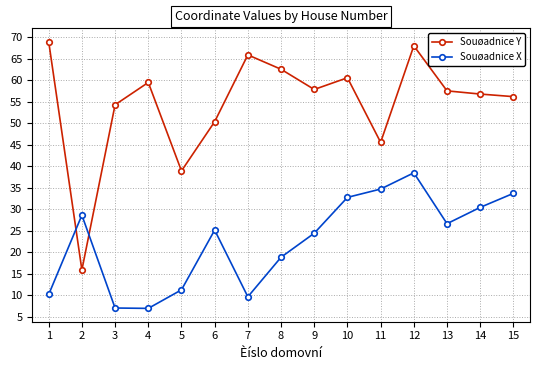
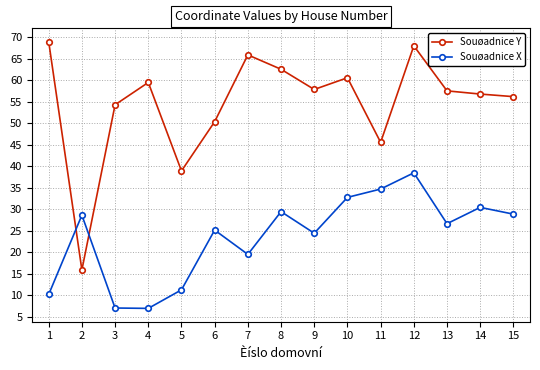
  {
    "Souøadnice Y": {
      "1": 69,
      "2": 16,
      "3": 54,
      "4": 60,
      "5": 39,
      "6": 50,
      "7": 66,
      "8": 63,
      "9": 58,
      "10": 61,
      "11": 46,
      "12": 68,
      "13": 58,
      "14": 57,
      "15": 56
    },
    "Souøadnice X": {
      "1": 10,
      "2": 29,
      "3": 7,
      "4": 7,
      "5": 11,
      "6": 25,
-     "7": 10,
-     "8": 19,
+     "7": 20,
+     "8": 29,
      "9": 24,
      "10": 33,
      "11": 35,
      "12": 39,
      "13": 27,
      "14": 30,
-     "15": 34
+     "15": 29
    }
  }
